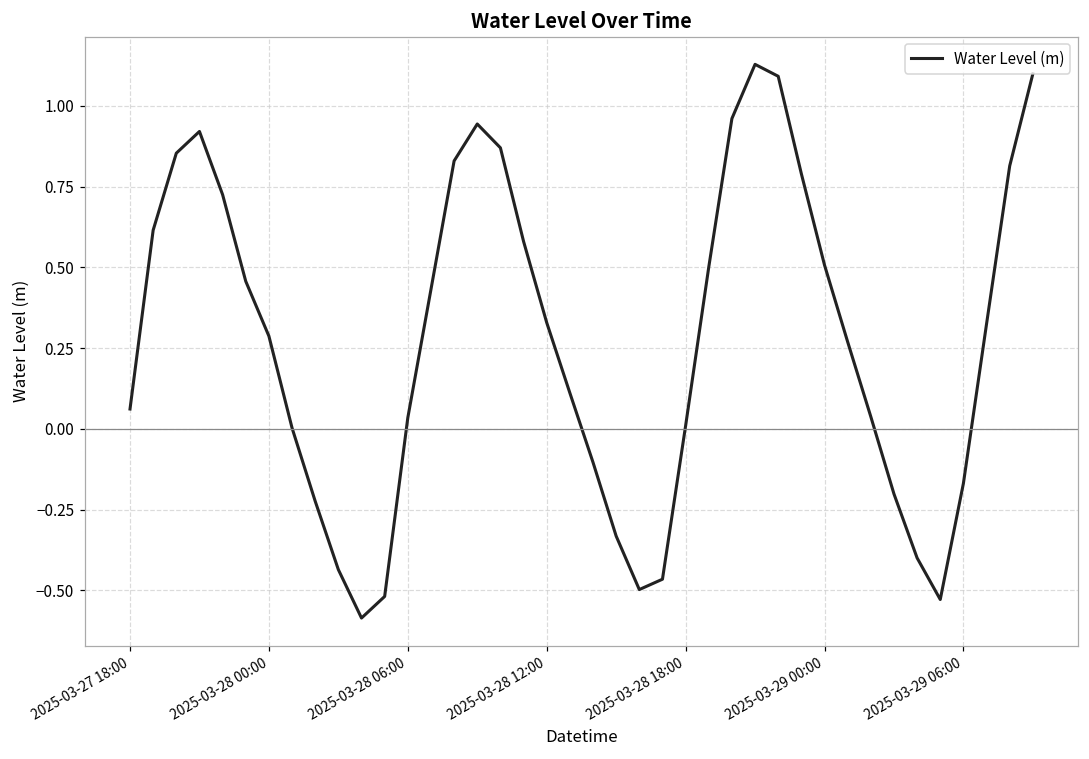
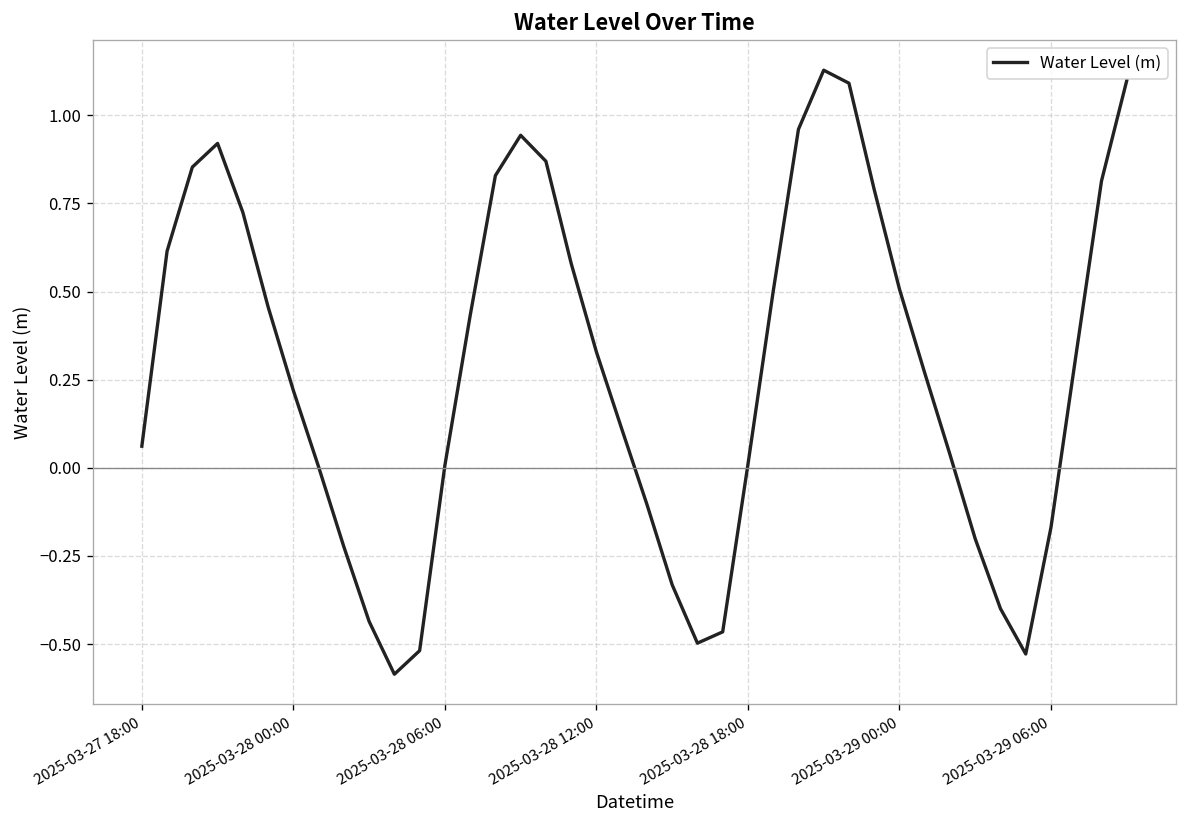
  {
    "2025-03-27 18:00": 0.06,
-   "2025-03-28 00:00": 0.29,
-   "2025-03-28 06:00": 0.03,
+   "2025-03-28 00:00": 0.22,
+   "2025-03-28 06:00": 0.01,
    "2025-03-28 12:00": 0.33,
    "2025-03-28 18:00": 0.01,
    "2025-03-29 00:00": 0.51,
    "2025-03-29 06:00": -0.17
  }
